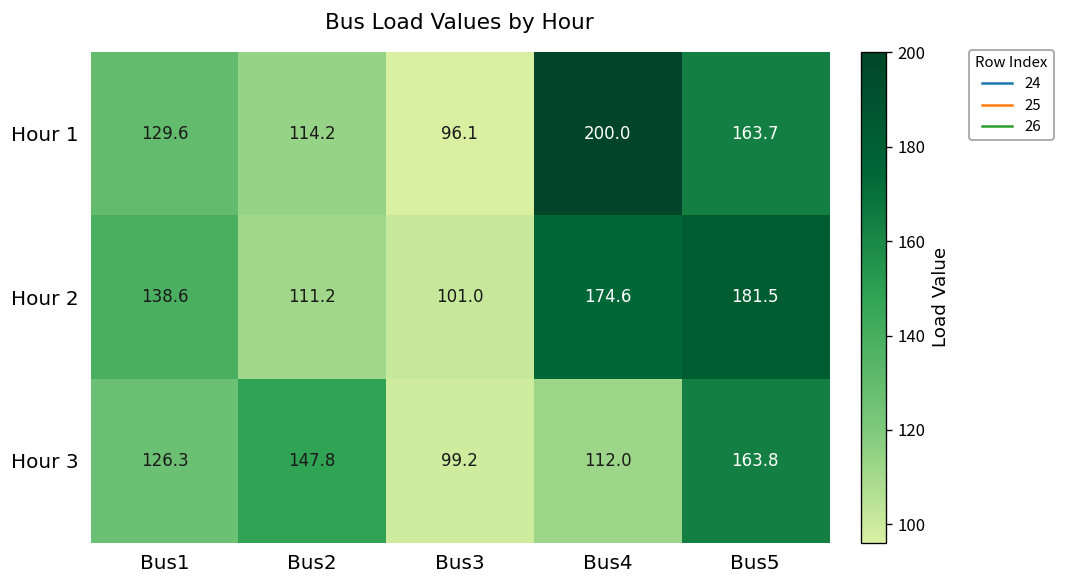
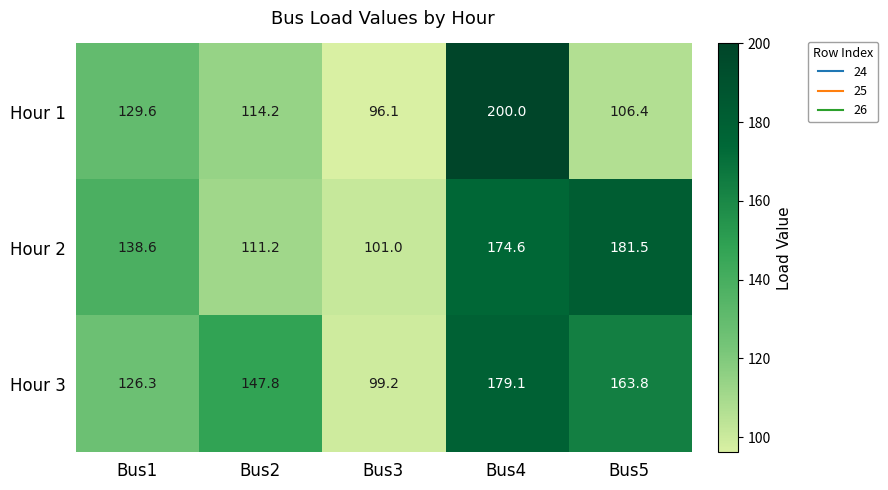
  {
    "Hour 1": {
      "Bus1": 129.6,
      "Bus2": 114.2,
      "Bus3": 96.1,
      "Bus4": 200.0,
-     "Bus5": 163.7
+     "Bus5": 106.4
    },
    "Hour 2": {
      "Bus1": 138.6,
      "Bus2": 111.2,
      "Bus3": 101.0,
      "Bus4": 174.6,
      "Bus5": 181.5
    },
    "Hour 3": {
      "Bus1": 126.3,
      "Bus2": 147.8,
      "Bus3": 99.2,
-     "Bus4": 112.0,
+     "Bus4": 179.1,
      "Bus5": 163.8
    }
  }
